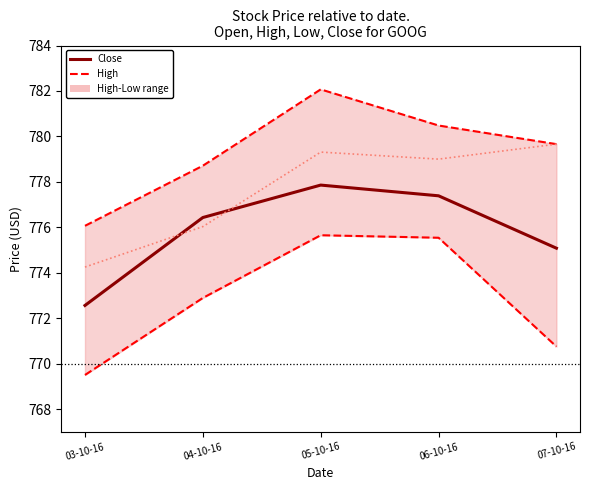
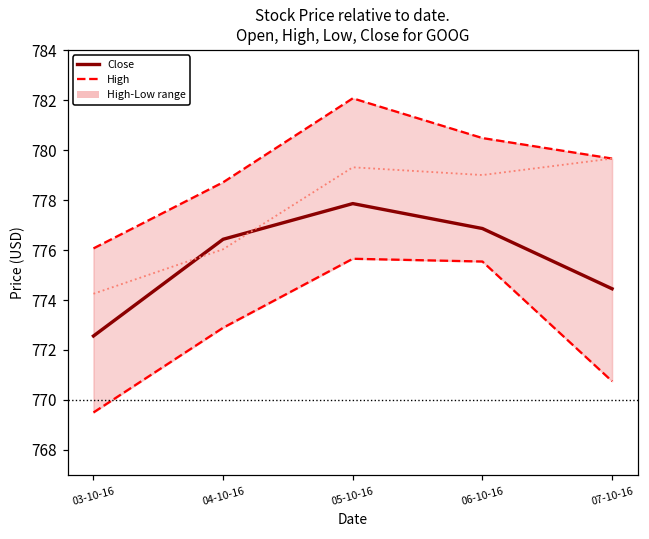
  {
    "Close": {
      "03-10-16": 772.6,
      "04-10-16": 776.4,
      "05-10-16": 777.9,
-     "06-10-16": 777.4,
-     "07-10-16": 775.1
+     "06-10-16": 776.9,
+     "07-10-16": 774.5
    }
  }
